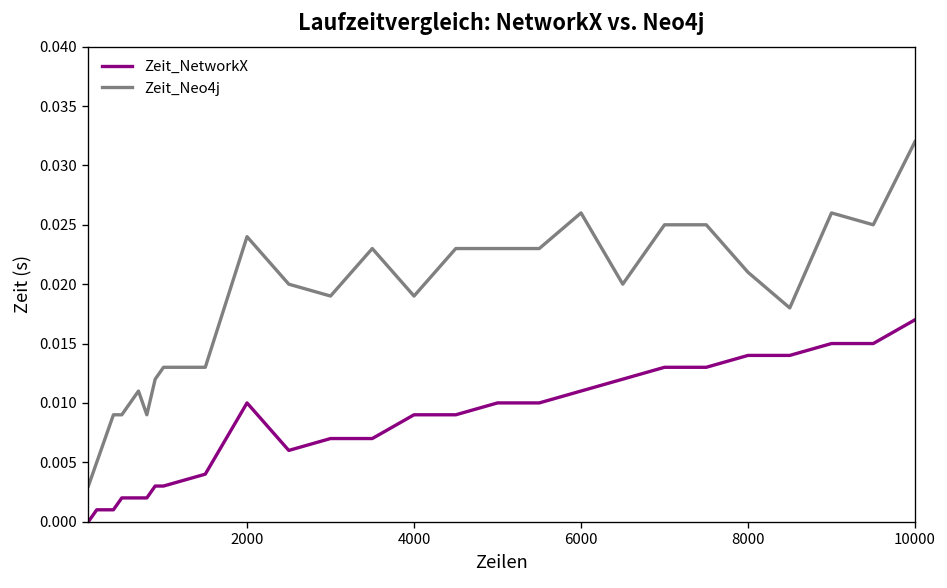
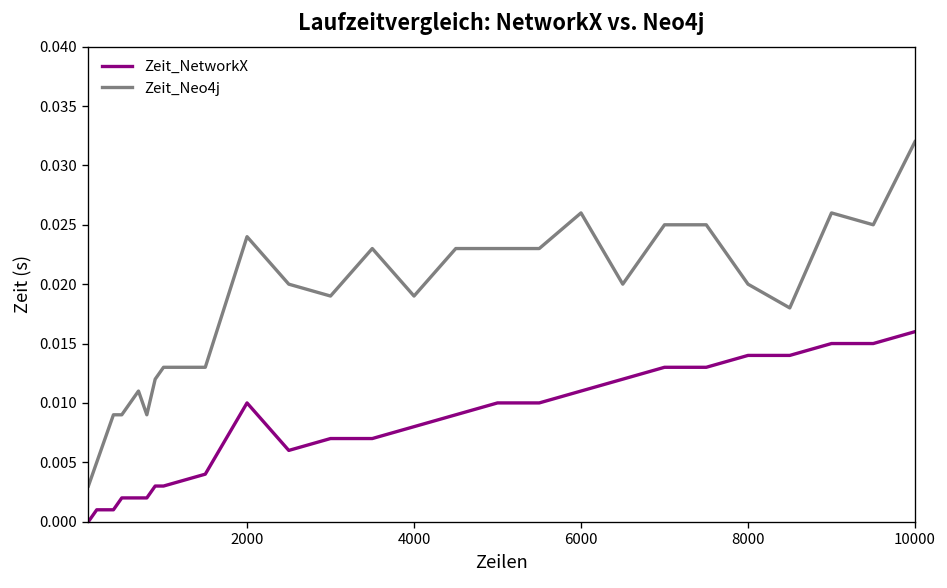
  {
    "Zeit_NetworkX": {
      "2000": 0.010,
-     "4000": 0.009,
+     "4000": 0.008,
      "6000": 0.011,
      "8000": 0.014,
-     "10000": 0.017
+     "10000": 0.016
    },
    "Zeit_Neo4j": {
      "2000": 0.024,
      "4000": 0.019,
      "6000": 0.026,
-     "8000": 0.021,
+     "8000": 0.020,
      "10000": 0.032
    }
  }
